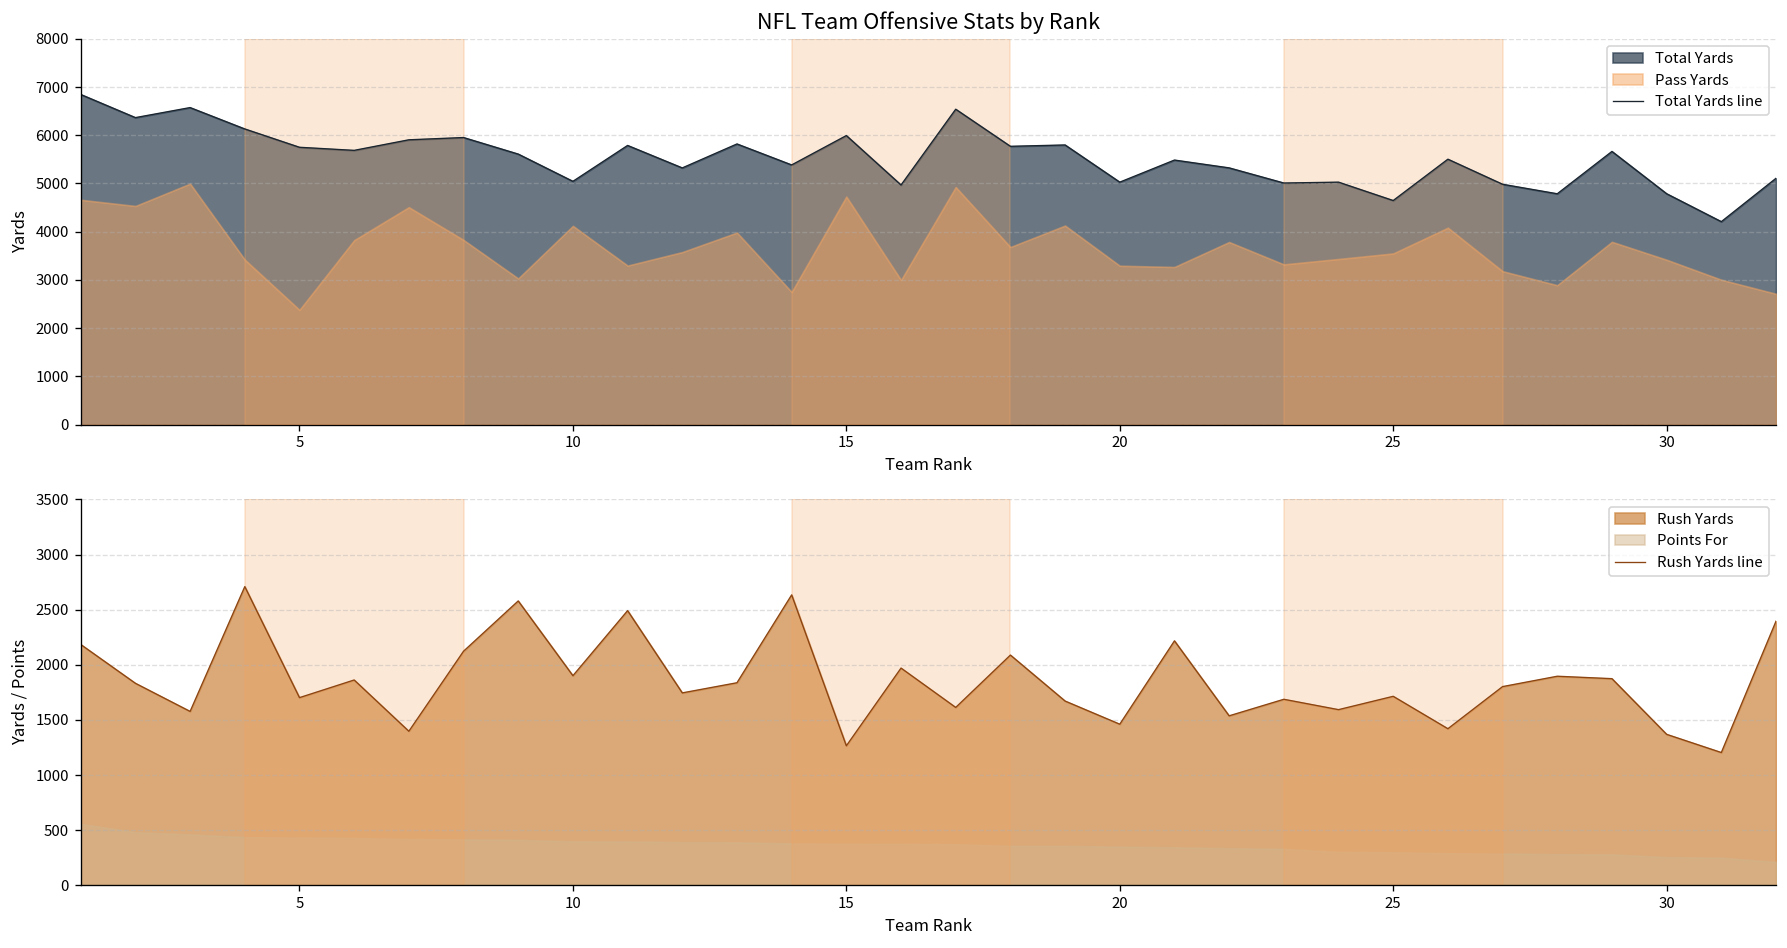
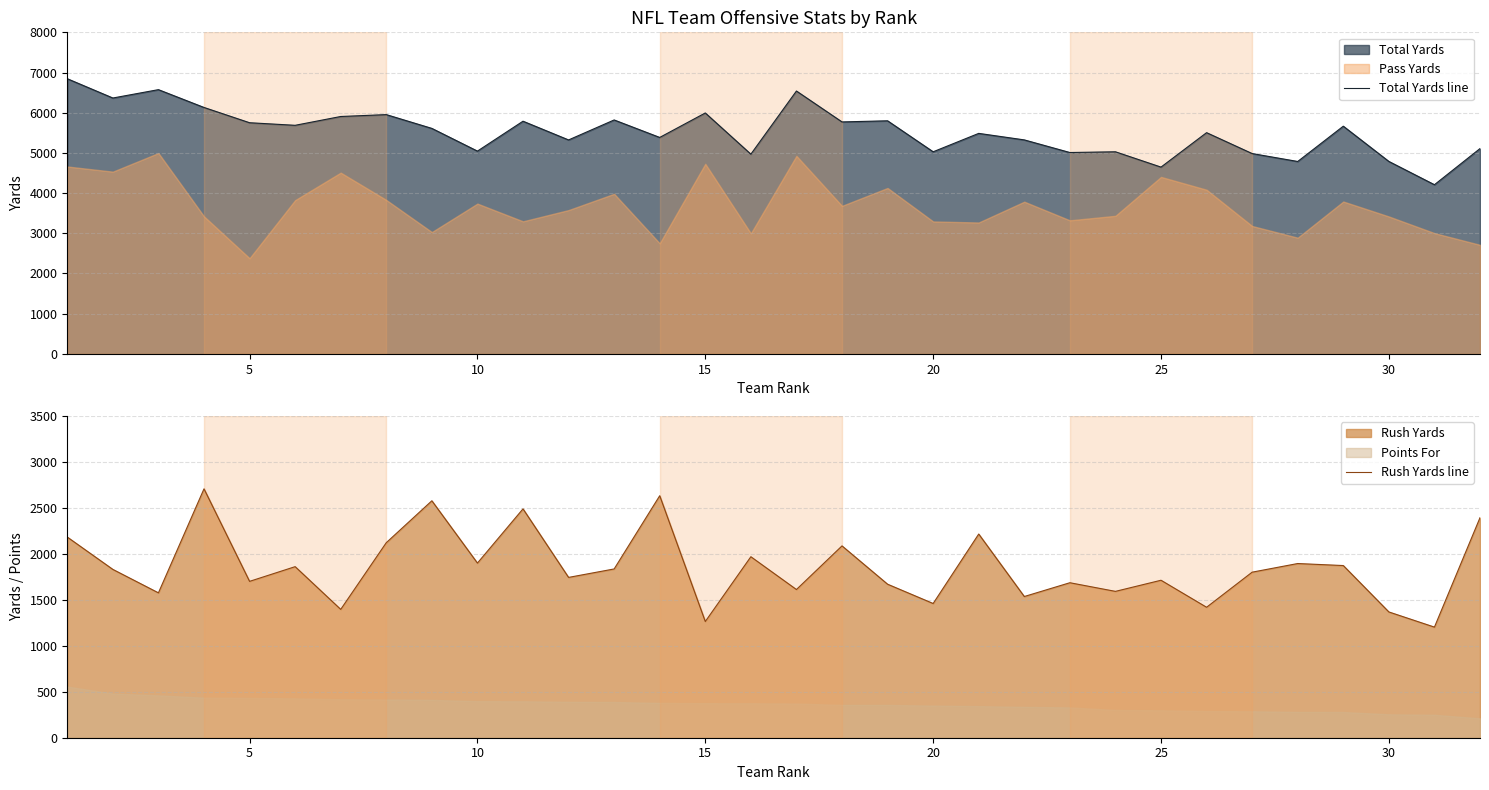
  {
    "NFL Team Offensive Stats by Rank": {
      "Total Yards": {
        "5": 5800,
        "10": 5000,
        "15": 6000,
        "20": 5000,
        "25": 4600,
        "30": 4800
      },
      "Pass Yards": {
        "5": 2400,
-       "10": 4100,
+       "10": 3700,
        "15": 4700,
        "20": 3300,
-       "25": 3600,
+       "25": 4400,
        "30": 3400
      }
    }
  }
